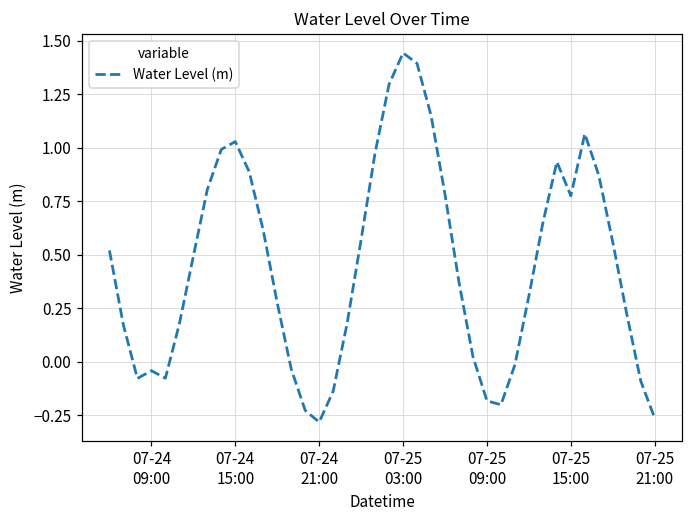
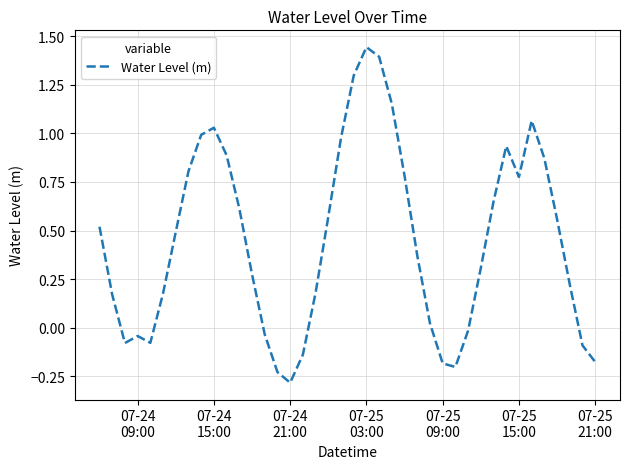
  {
    "07-24 09:00": -0.04,
    "07-24 15:00": 1.03,
    "07-24 21:00": -0.28,
    "07-25 03:00": 1.44,
    "07-25 09:00": -0.18,
    "07-25 15:00": 0.78,
-   "07-25 21:00": -0.26
+   "07-25 21:00": -0.18
  }
